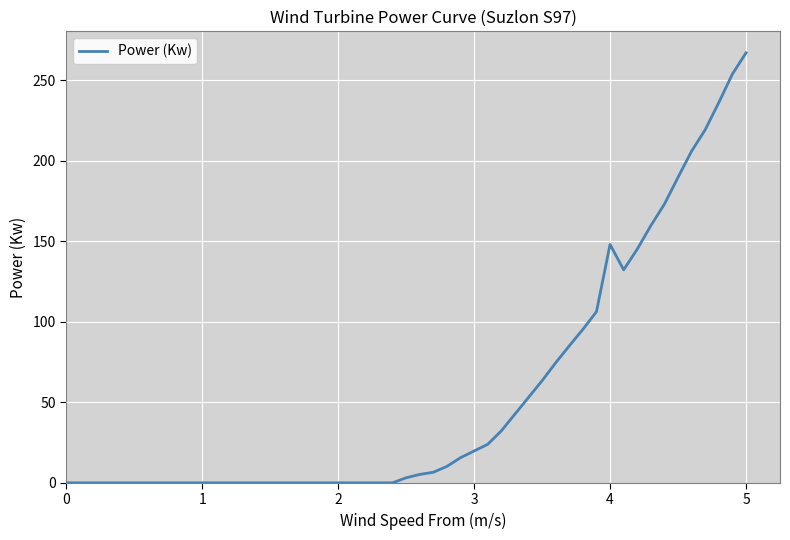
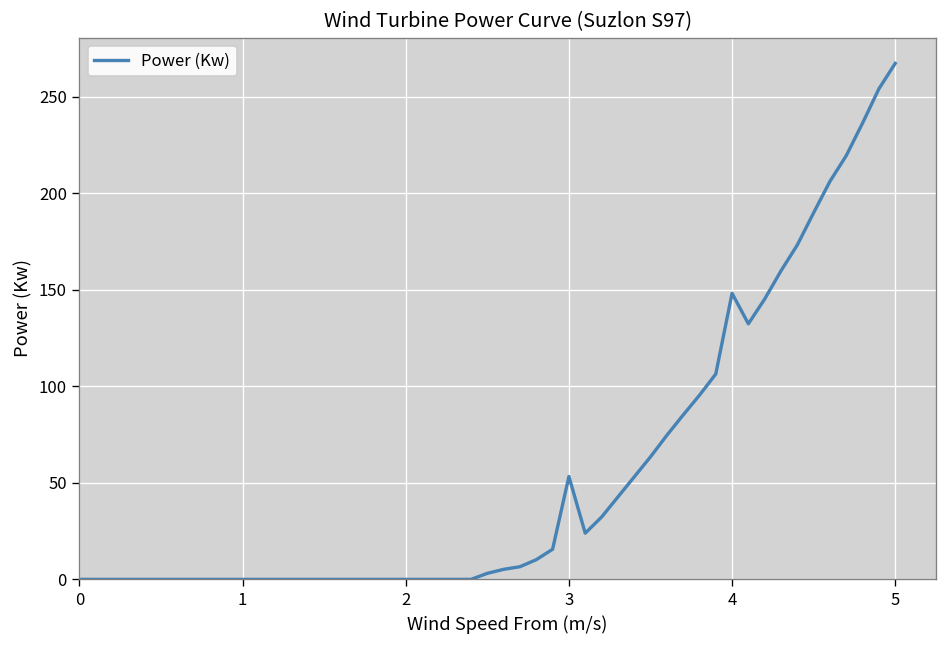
  {
    "0": 0,
    "2": 0,
-   "3": 20,
+   "3": 53,
    "4": 148,
    "5": 267
  }
